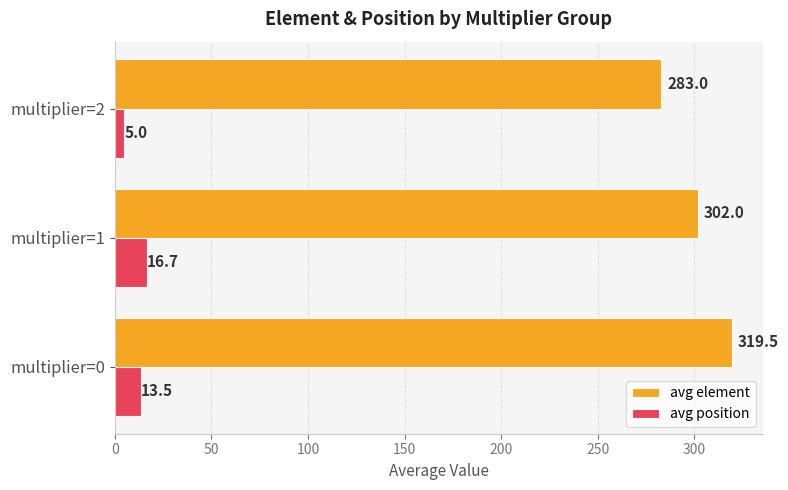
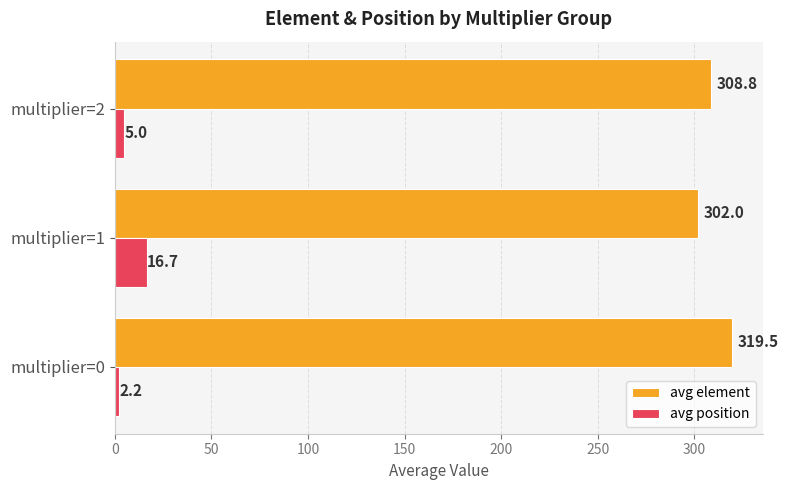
  {
    "avg element": {
-     "multiplier=2": 283.0,
+     "multiplier=2": 308.8,
      "multiplier=1": 302.0,
      "multiplier=0": 319.5
    },
    "avg position": {
      "multiplier=2": 5.0,
      "multiplier=1": 16.7,
-     "multiplier=0": 13.5
+     "multiplier=0": 2.2
    }
  }
